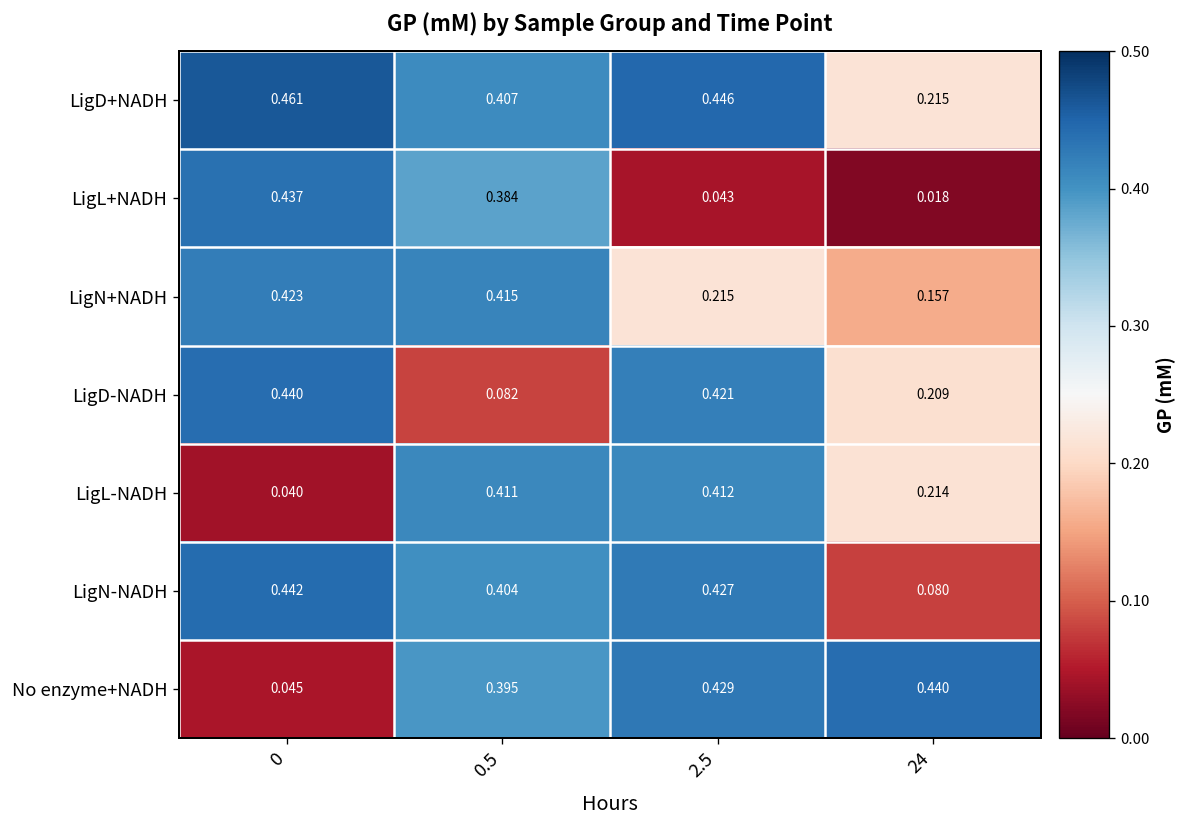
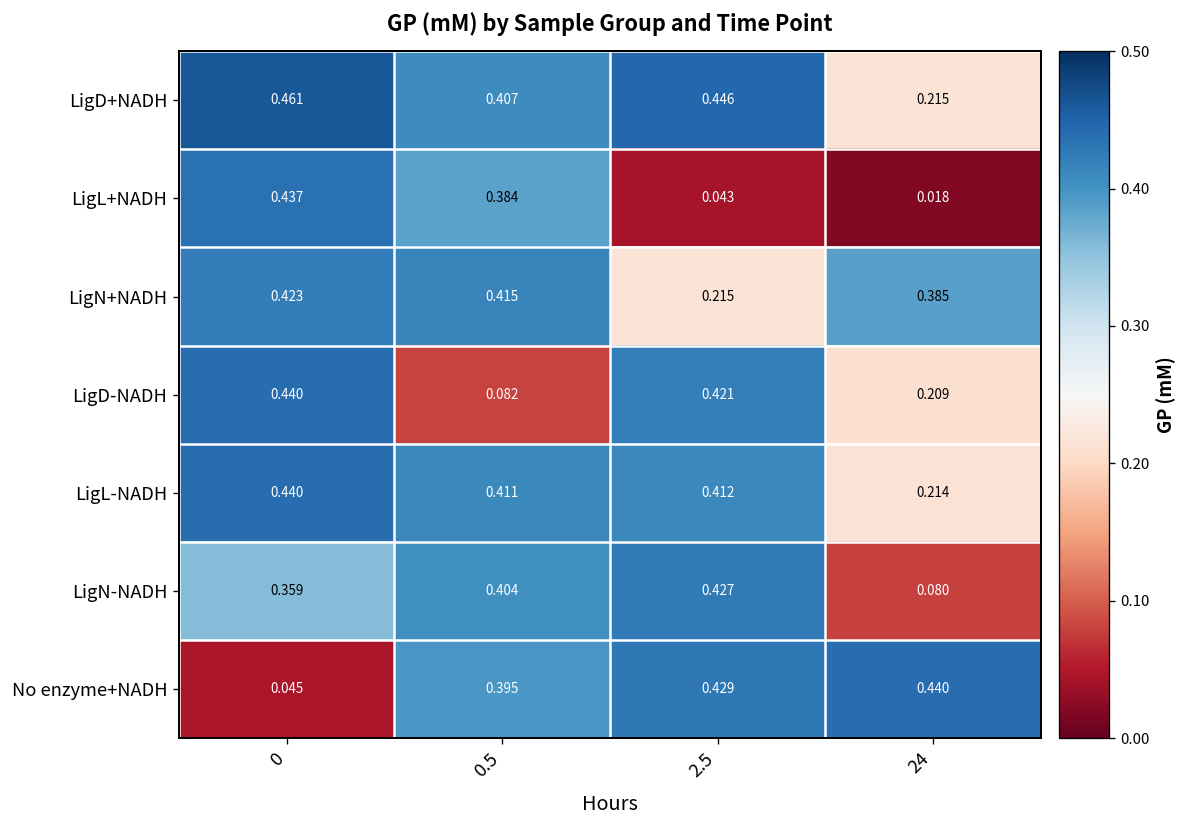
  {
    "LigD+NADH": {
      "0": 0.461,
      "0.5": 0.407,
      "2.5": 0.446,
      "24": 0.215
    },
    "LigL+NADH": {
      "0": 0.437,
      "0.5": 0.384,
      "2.5": 0.043,
      "24": 0.018
    },
    "LigN+NADH": {
      "0": 0.423,
      "0.5": 0.415,
      "2.5": 0.215,
-     "24": 0.157
+     "24": 0.385
    },
    "LigD-NADH": {
      "0": 0.440,
      "0.5": 0.082,
      "2.5": 0.421,
      "24": 0.209
    },
    "LigL-NADH": {
-     "0": 0.040,
+     "0": 0.440,
      "0.5": 0.411,
      "2.5": 0.412,
      "24": 0.214
    },
    "LigN-NADH": {
-     "0": 0.442,
+     "0": 0.359,
      "0.5": 0.404,
      "2.5": 0.427,
      "24": 0.080
    },
    "No enzyme+NADH": {
      "0": 0.045,
      "0.5": 0.395,
      "2.5": 0.429,
      "24": 0.440
    }
  }
